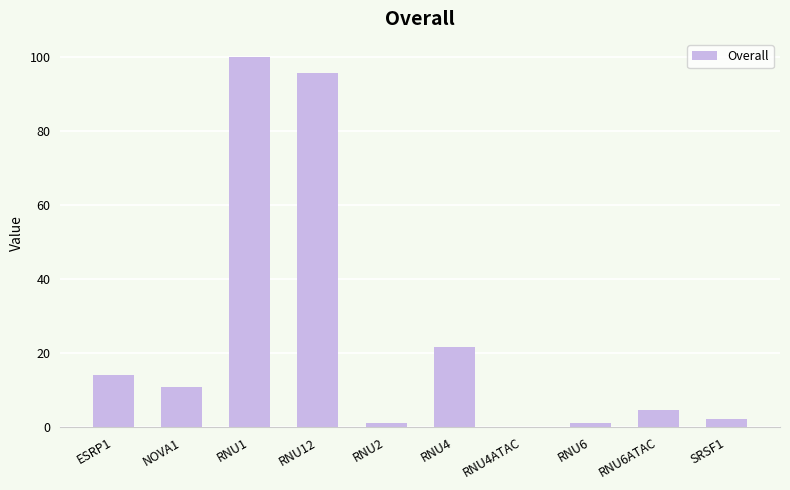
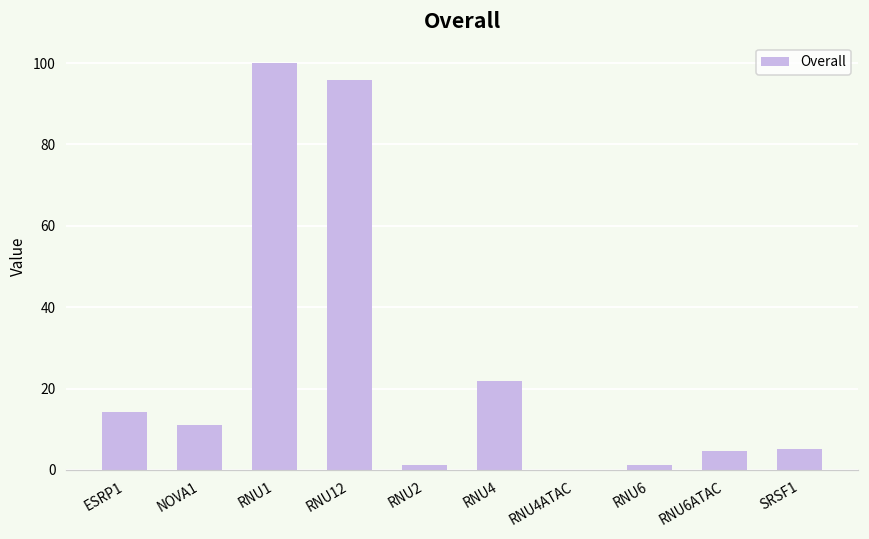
  {
    "ESRP1": 14,
    "NOVA1": 11,
    "RNU1": 100,
    "RNU12": 96,
    "RNU2": 1,
    "RNU4": 22,
    "RNU4ATAC": 0,
    "RNU6": 1,
    "RNU6ATAC": 5,
-   "SRSF1": 2
+   "SRSF1": 5
  }
